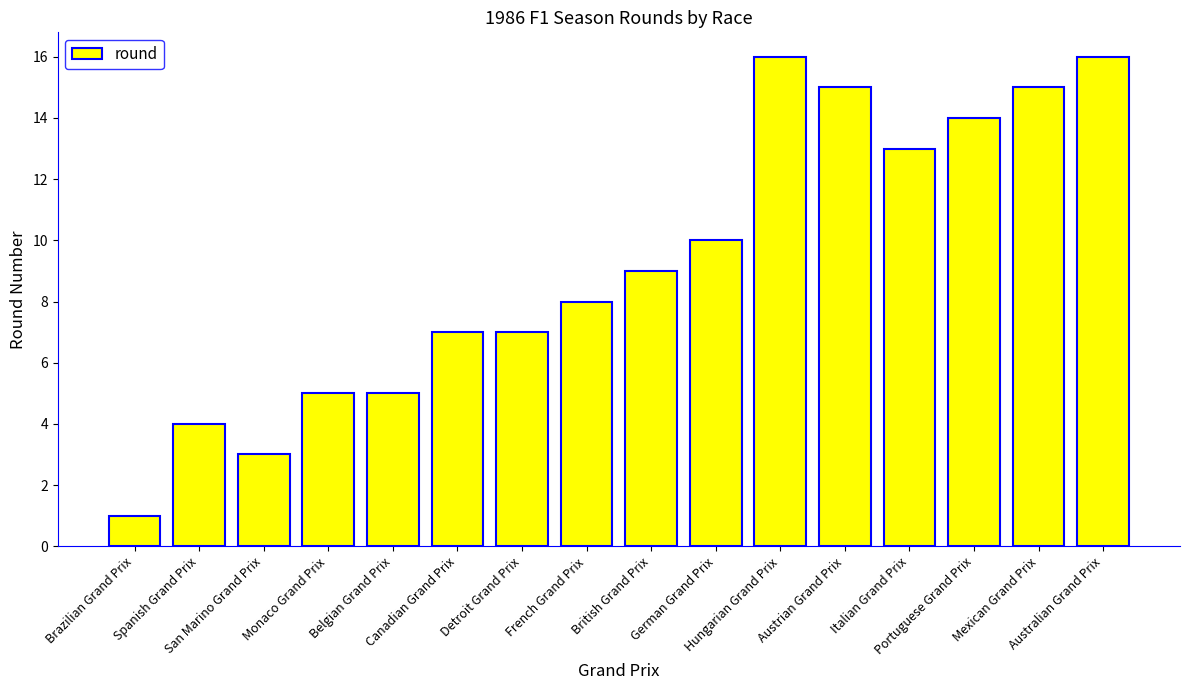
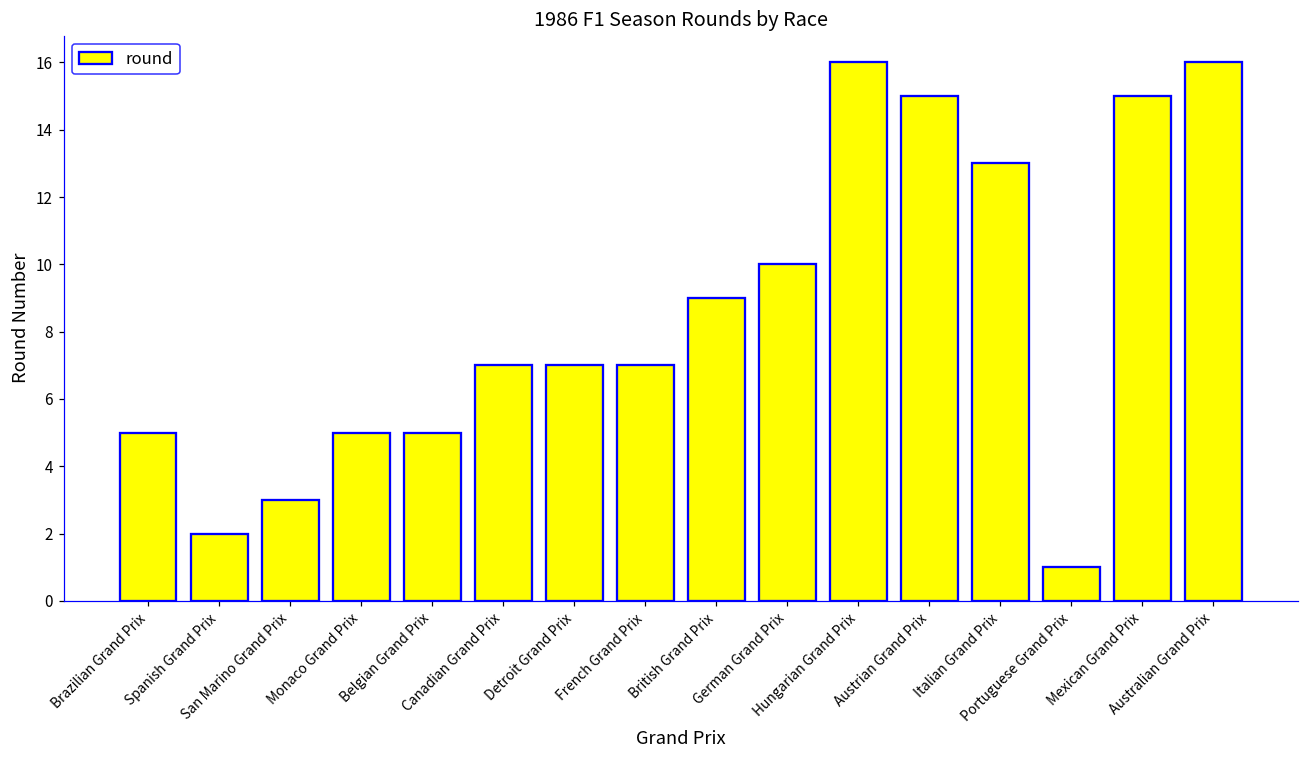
  {
-   "Brazilian Grand Prix": 1,
-   "Spanish Grand Prix": 4,
+   "Brazilian Grand Prix": 5,
+   "Spanish Grand Prix": 2,
    "San Marino Grand Prix": 3,
    "Monaco Grand Prix": 5,
    "Belgian Grand Prix": 5,
    "Canadian Grand Prix": 7,
    "Detroit Grand Prix": 7,
-   "French Grand Prix": 8,
+   "French Grand Prix": 7,
    "British Grand Prix": 9,
    "German Grand Prix": 10,
    "Hungarian Grand Prix": 16,
    "Austrian Grand Prix": 15,
    "Italian Grand Prix": 13,
-   "Portuguese Grand Prix": 14,
+   "Portuguese Grand Prix": 1,
    "Mexican Grand Prix": 15,
    "Australian Grand Prix": 16
  }
